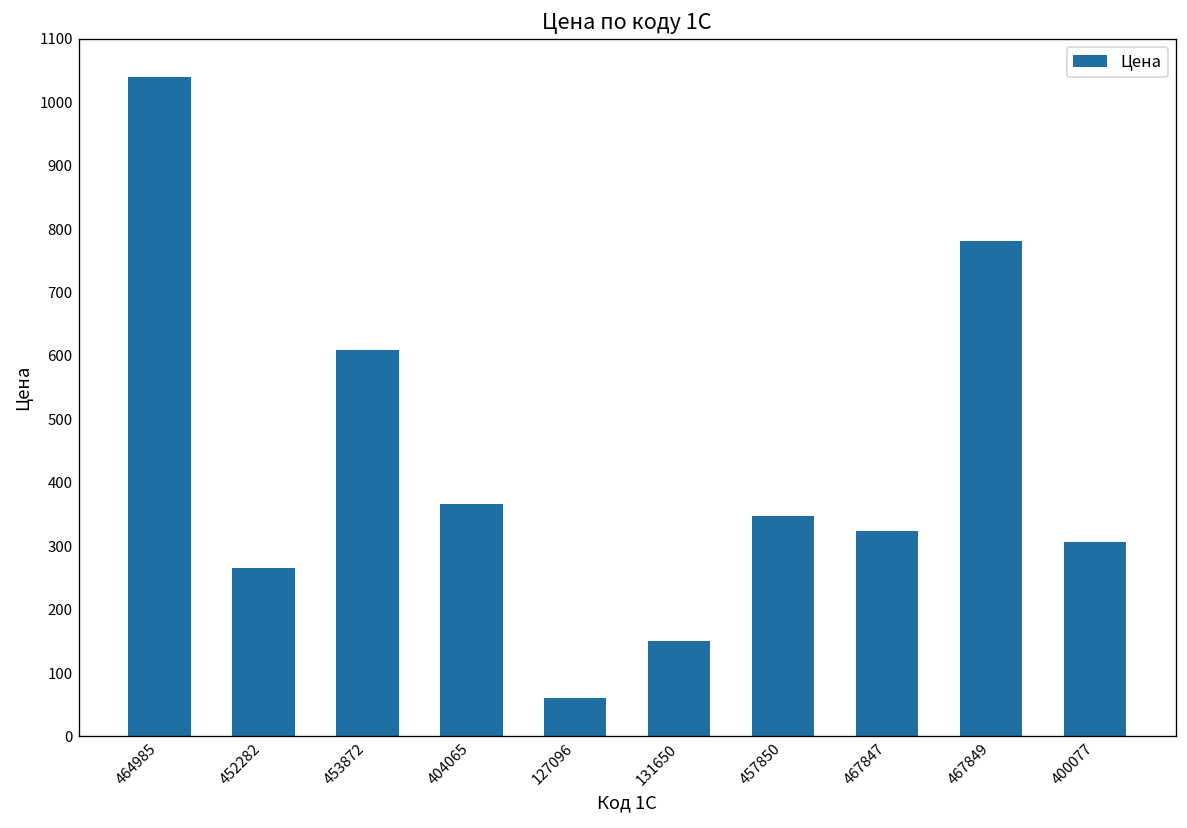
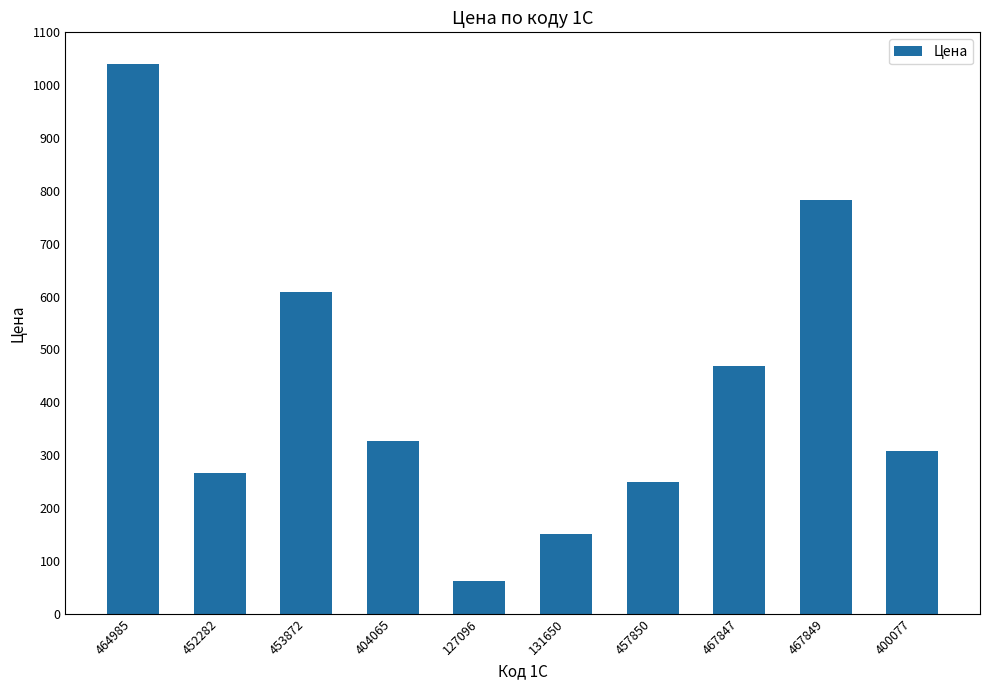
  {
    "464985": 1040,
    "452282": 270,
    "453872": 610,
-   "404065": 370,
+   "404065": 330,
    "127096": 60,
    "131650": 150,
-   "457850": 350,
-   "467847": 320,
+   "457850": 250,
+   "467847": 470,
    "467849": 780,
    "400077": 310
  }
